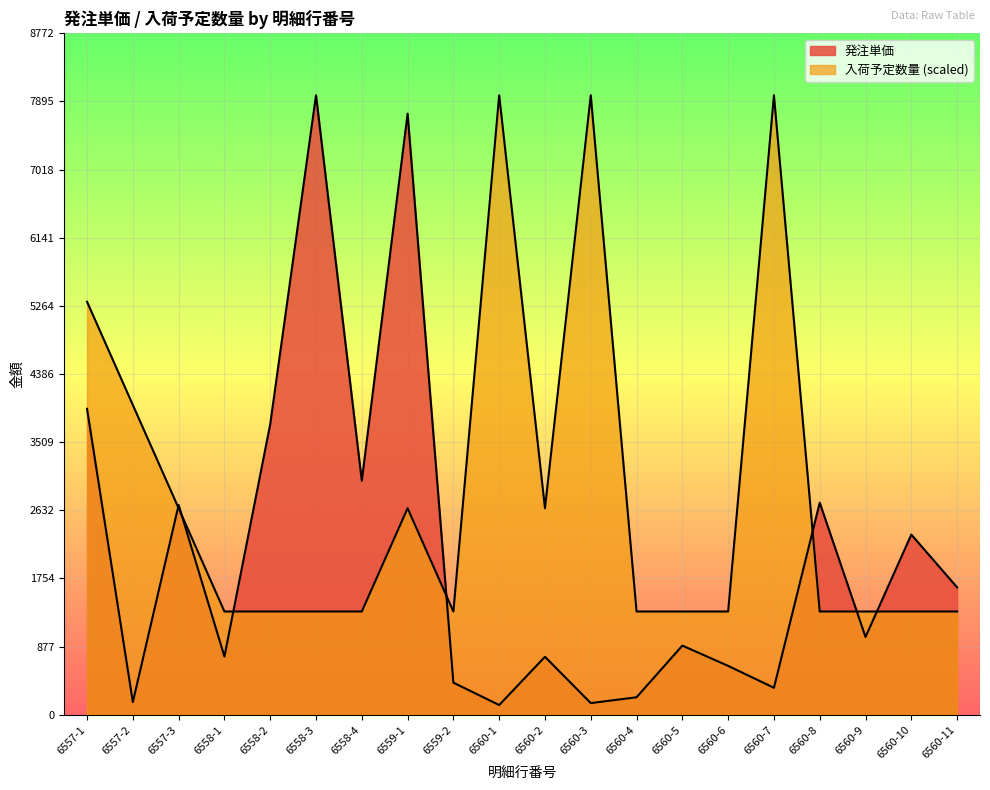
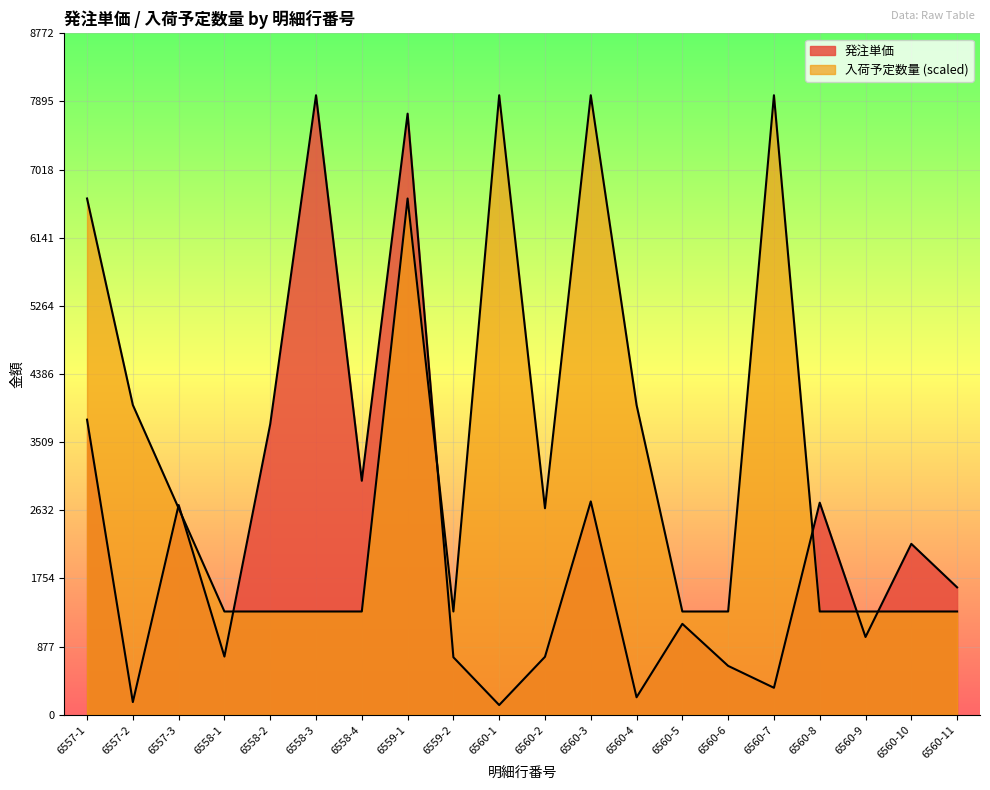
  {
    "発注単価": {
-     "6557-1": 3900,
+     "6557-1": 3800,
      "6557-2": 200,
      "6557-3": 2700,
      "6558-1": 700,
      "6558-2": 3700,
      "6558-3": 8000,
      "6558-4": 3000,
      "6559-1": 7700,
-     "6559-2": 400,
+     "6559-2": 700,
      "6560-1": 100,
      "6560-2": 700,
-     "6560-3": 200,
+     "6560-3": 2700,
      "6560-4": 200,
-     "6560-5": 900,
+     "6560-5": 1200,
      "6560-6": 600,
      "6560-7": 300,
      "6560-8": 2700,
      "6560-9": 1000,
-     "6560-10": 2300,
+     "6560-10": 2200,
      "6560-11": 1600
    },
    "入荷予定数量 (scaled)": {
-     "6557-1": 5300,
+     "6557-1": 6600,
      "6557-2": 4000,
      "6557-3": 2700,
      "6558-1": 1300,
      "6558-2": 1300,
      "6558-3": 1300,
      "6558-4": 1300,
-     "6559-1": 2700,
+     "6559-1": 6600,
      "6559-2": 1300,
      "6560-1": 8000,
      "6560-2": 2700,
      "6560-3": 8000,
-     "6560-4": 1300,
+     "6560-4": 4000,
      "6560-5": 1300,
      "6560-6": 1300,
      "6560-7": 8000,
      "6560-8": 1300,
      "6560-9": 1300,
      "6560-10": 1300,
      "6560-11": 1300
    }
  }
